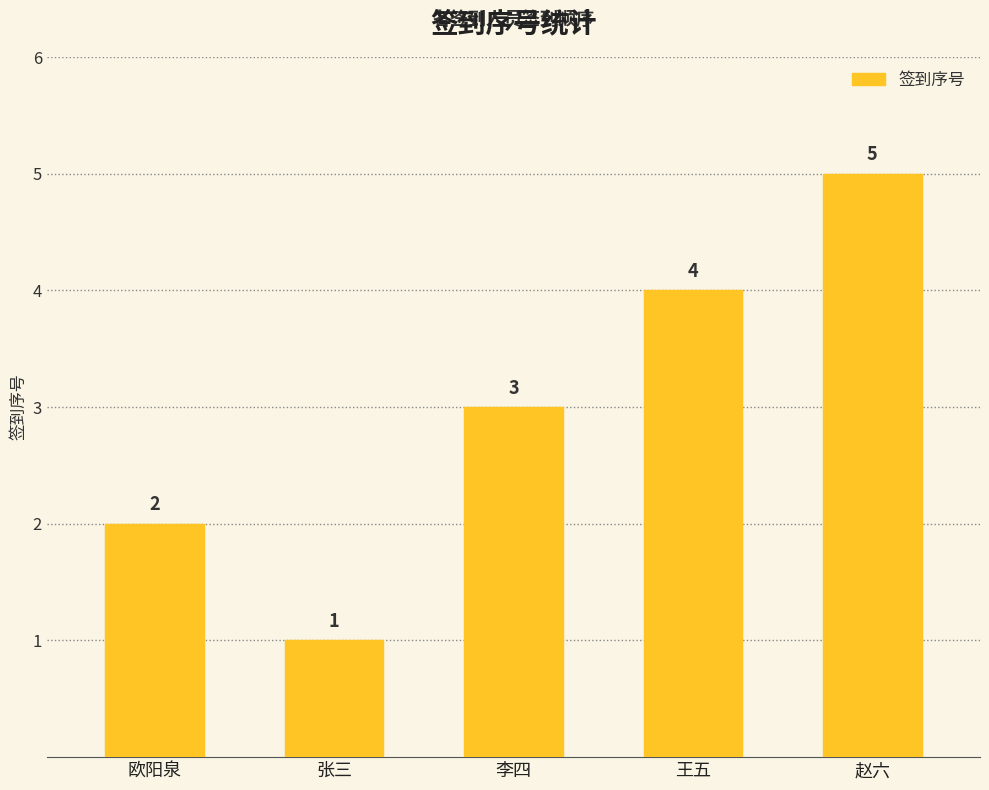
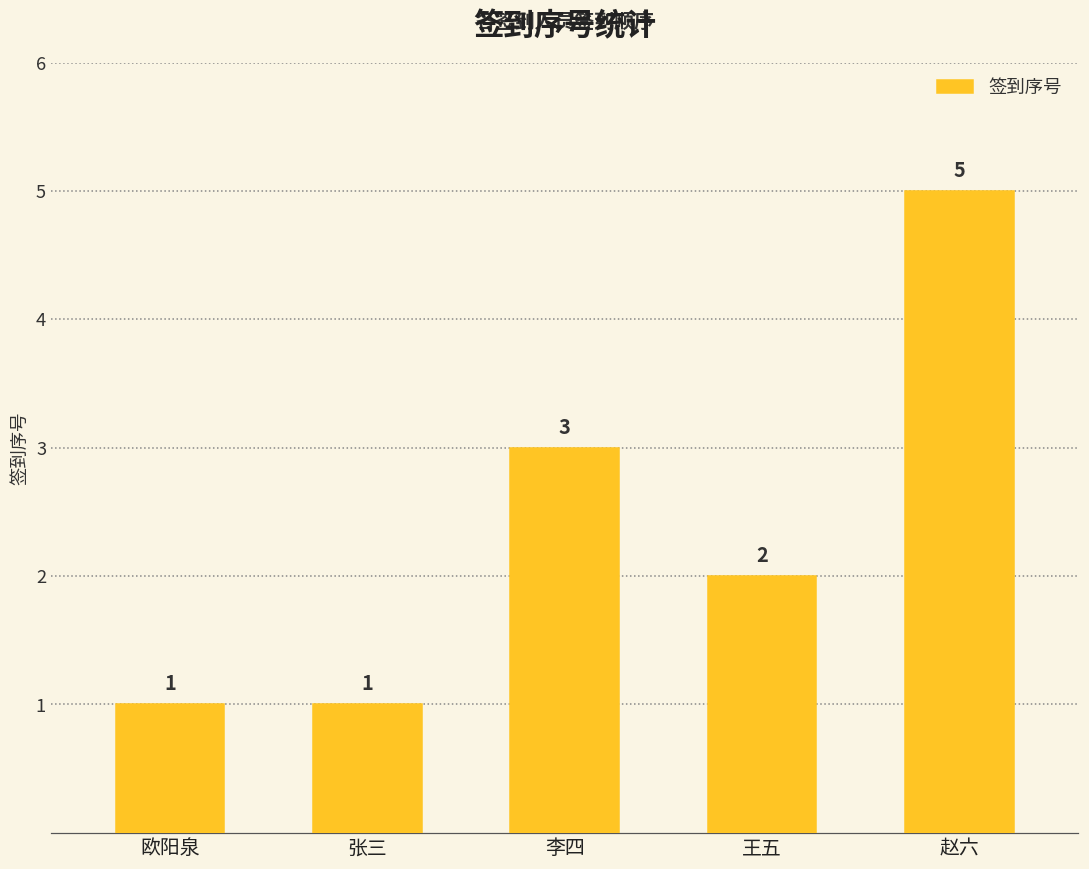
  {
-   "欧阳泉": 2,
+   "欧阳泉": 1,
    "张三": 1,
    "李四": 3,
-   "王五": 4,
+   "王五": 2,
    "赵六": 5
  }
